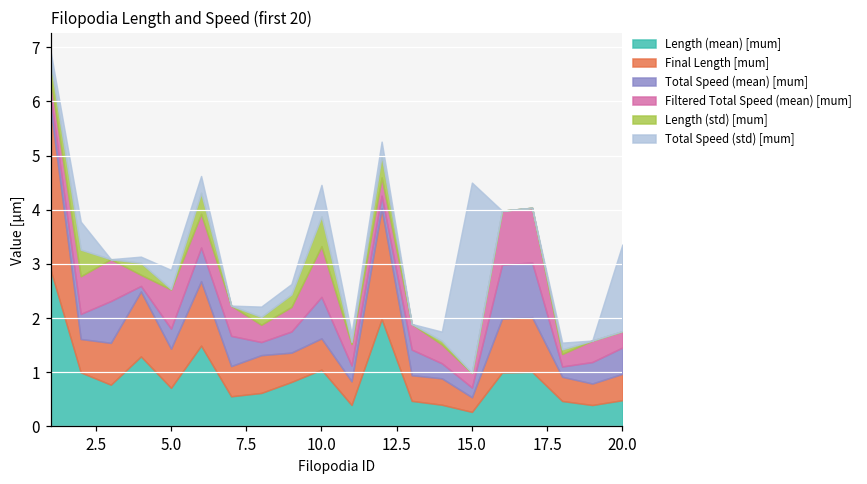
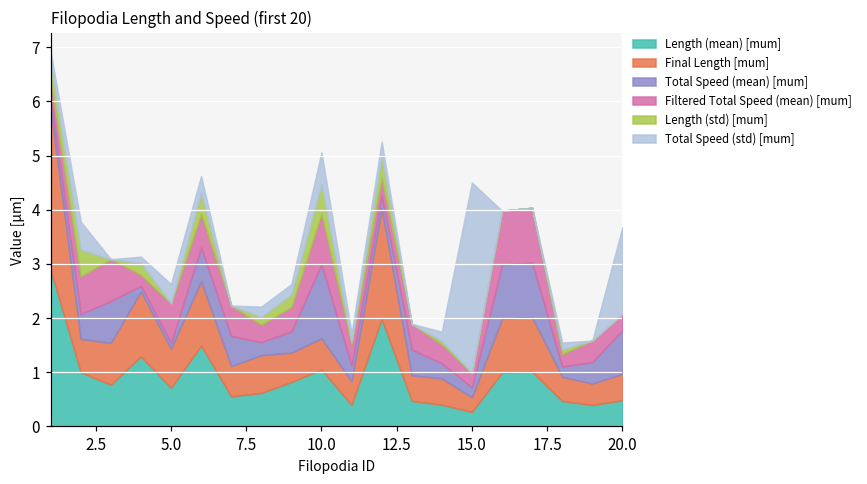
  {
    "Length (mean) [mum]": {
      "5.0": 0.7,
      "10.0": 1.1,
      "15.0": 0.3,
      "20.0": 0.5
    },
    "Final Length [mum]": {
      "5.0": 0.7,
      "10.0": 0.6,
      "15.0": 0.3,
      "20.0": 0.5
    },
    "Total Speed (mean) [mum]": {
-     "5.0": 0.4,
-     "10.0": 0.8,
+     "5.0": 0.1,
+     "10.0": 1.4,
      "15.0": 0.2,
-     "20.0": 0.5
+     "20.0": 0.8
    },
    "Filtered Total Speed (mean) [mum]": {
      "10.0": 0.9
    },
    "Length (std) [mum]": {
      "10.0": 0.5
    },
    "Total Speed (std) [mum]": {
      "5.0": 0.4,
      "10.0": 0.6,
      "15.0": 3.5,
      "20.0": 1.6
    }
  }
